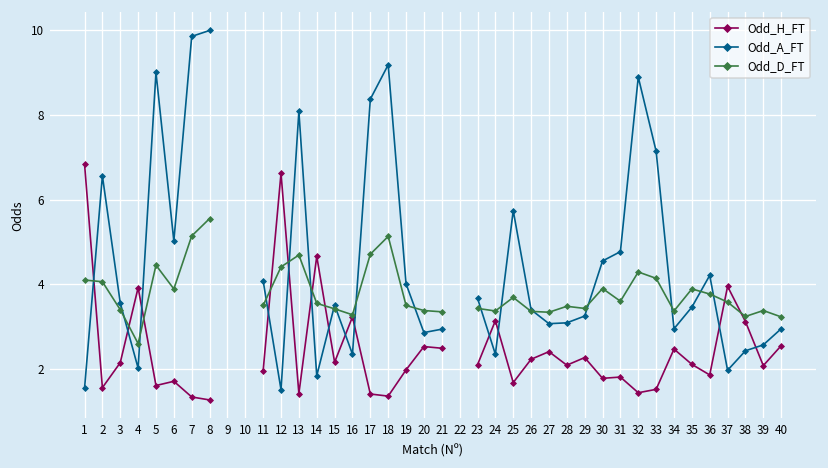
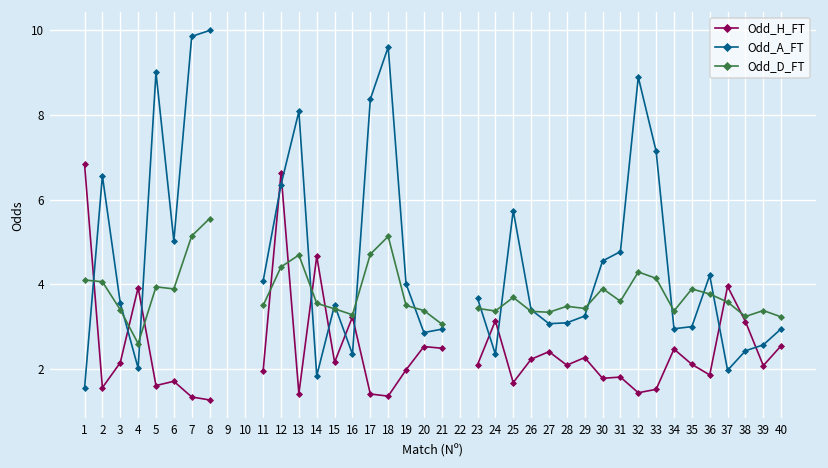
  {
    "Odd_H_FT": {
      "1": 6.8,
      "2": 1.6,
      "3": 2.2,
      "4": 3.9,
      "5": 1.6,
      "6": 1.7,
      "7": 1.3,
      "8": 1.3,
      "11": 2.0,
      "12": 6.6,
      "13": 1.4,
      "14": 4.7,
      "15": 2.2,
      "17": 1.4,
      "18": 1.4,
      "19": 2.0,
      "20": 2.5,
      "21": 2.5,
      "23": 2.1,
      "24": 3.1,
      "25": 1.7,
      "26": 2.2,
      "27": 2.4,
      "28": 2.1,
      "29": 2.3,
      "30": 1.8,
      "31": 1.8,
      "32": 1.4,
      "33": 1.5,
      "34": 2.5,
      "35": 2.1,
      "36": 1.9,
      "37": 4.0,
      "38": 3.1,
      "39": 2.1,
      "40": 2.6
    },
    "Odd_A_FT": {
      "1": 1.5,
      "2": 6.6,
      "3": 3.6,
      "4": 2.0,
      "5": 9.0,
      "6": 5.0,
      "7": 9.9,
      "8": 10.0,
      "11": 4.1,
-     "12": 1.5,
+     "12": 6.4,
      "13": 8.1,
      "14": 1.8,
      "15": 3.5,
      "16": 2.4,
      "17": 8.4,
-     "18": 9.2,
+     "18": 9.6,
      "19": 4.0,
      "20": 2.9,
      "21": 2.9,
      "23": 3.7,
      "24": 2.4,
      "25": 5.7,
      "27": 3.1,
      "28": 3.1,
      "29": 3.3,
      "30": 4.6,
      "31": 4.8,
      "32": 8.9,
      "33": 7.1,
      "34": 3.0,
-     "35": 3.5,
+     "35": 3.0,
      "36": 4.2,
      "37": 2.0,
      "38": 2.4,
      "39": 2.6,
      "40": 3.0
    },
    "Odd_D_FT": {
      "1": 4.1,
      "2": 4.1,
      "3": 3.4,
      "4": 2.6,
-     "5": 4.5,
+     "5": 3.9,
      "6": 3.9,
      "7": 5.1,
      "8": 5.6,
      "11": 3.5,
      "12": 4.4,
      "13": 4.7,
      "14": 3.6,
      "15": 3.4,
      "17": 4.7,
      "18": 5.1,
      "19": 3.5,
      "20": 3.4,
-     "21": 3.4,
+     "21": 3.1,
      "23": 3.4,
      "24": 3.4,
      "25": 3.7,
      "27": 3.3,
      "28": 3.5,
      "29": 3.4,
      "30": 3.9,
      "31": 3.6,
      "32": 4.3,
      "33": 4.1,
      "34": 3.4,
      "35": 3.9,
      "36": 3.8,
      "37": 3.6,
      "38": 3.2,
      "39": 3.4,
      "40": 3.2
    }
  }
